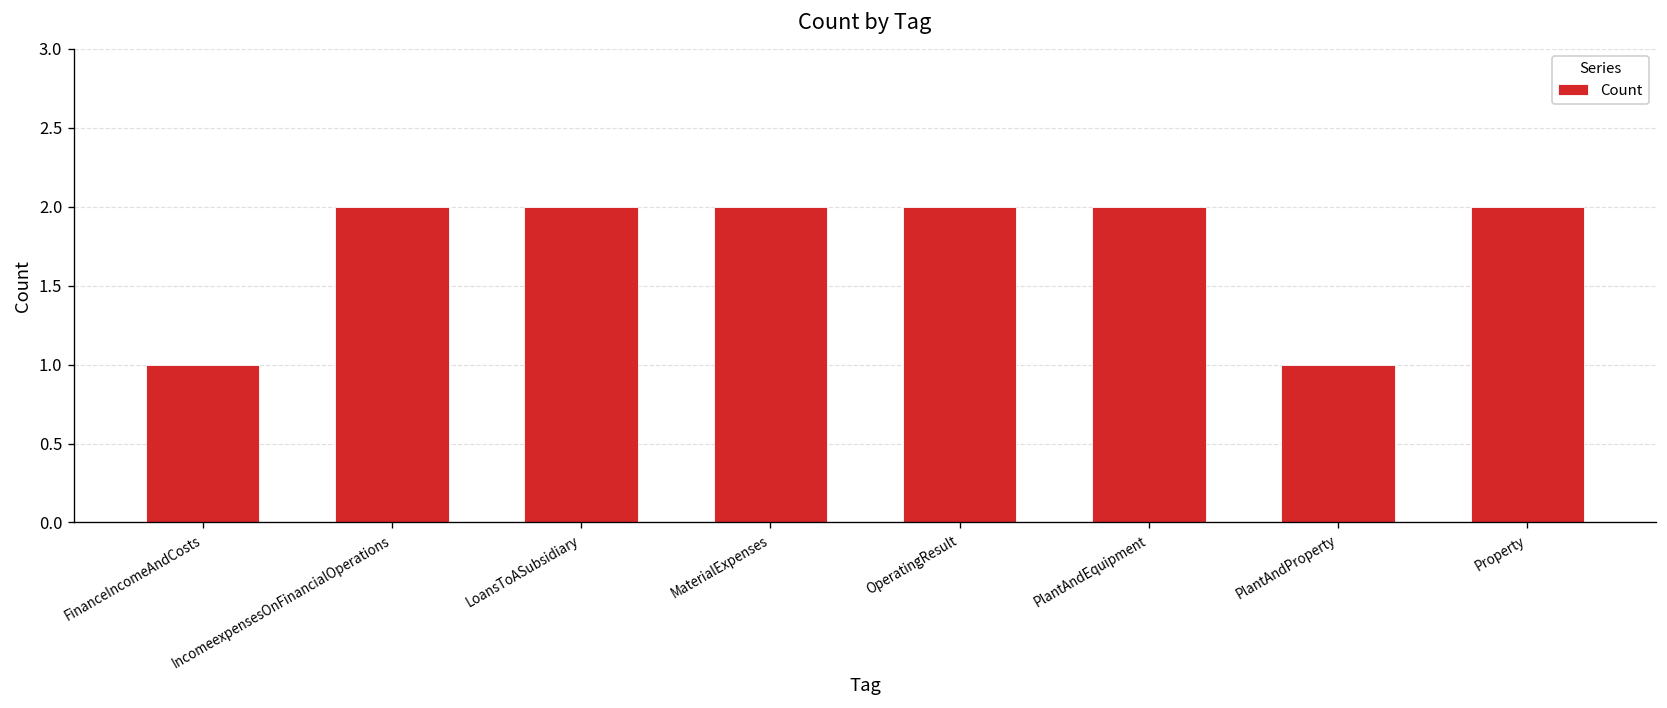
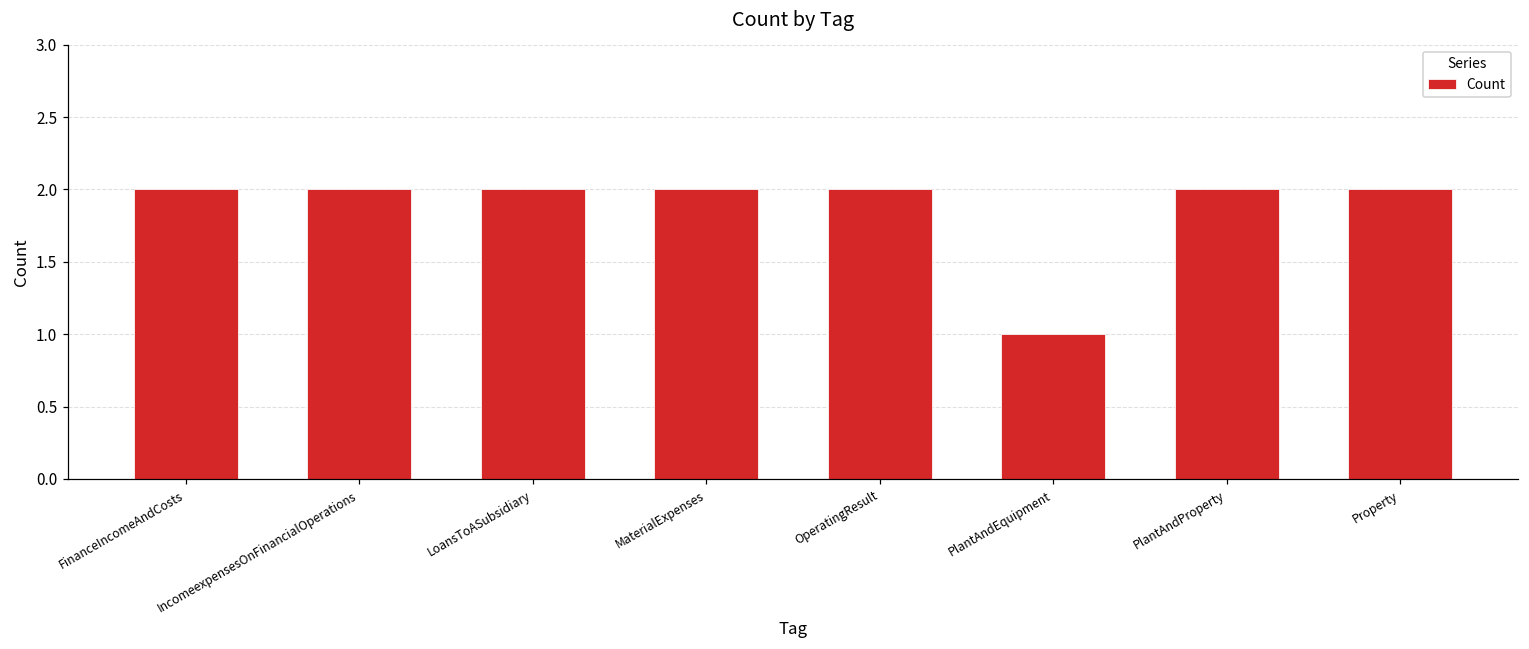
  {
-   "FinanceIncomeAndCosts": 1,
+   "FinanceIncomeAndCosts": 2,
    "IncomeexpensesOnFinancialOperations": 2,
    "LoansToASubsidiary": 2,
    "MaterialExpenses": 2,
    "OperatingResult": 2,
-   "PlantAndEquipment": 2,
-   "PlantAndProperty": 1,
+   "PlantAndEquipment": 1,
+   "PlantAndProperty": 2,
    "Property": 2
  }
